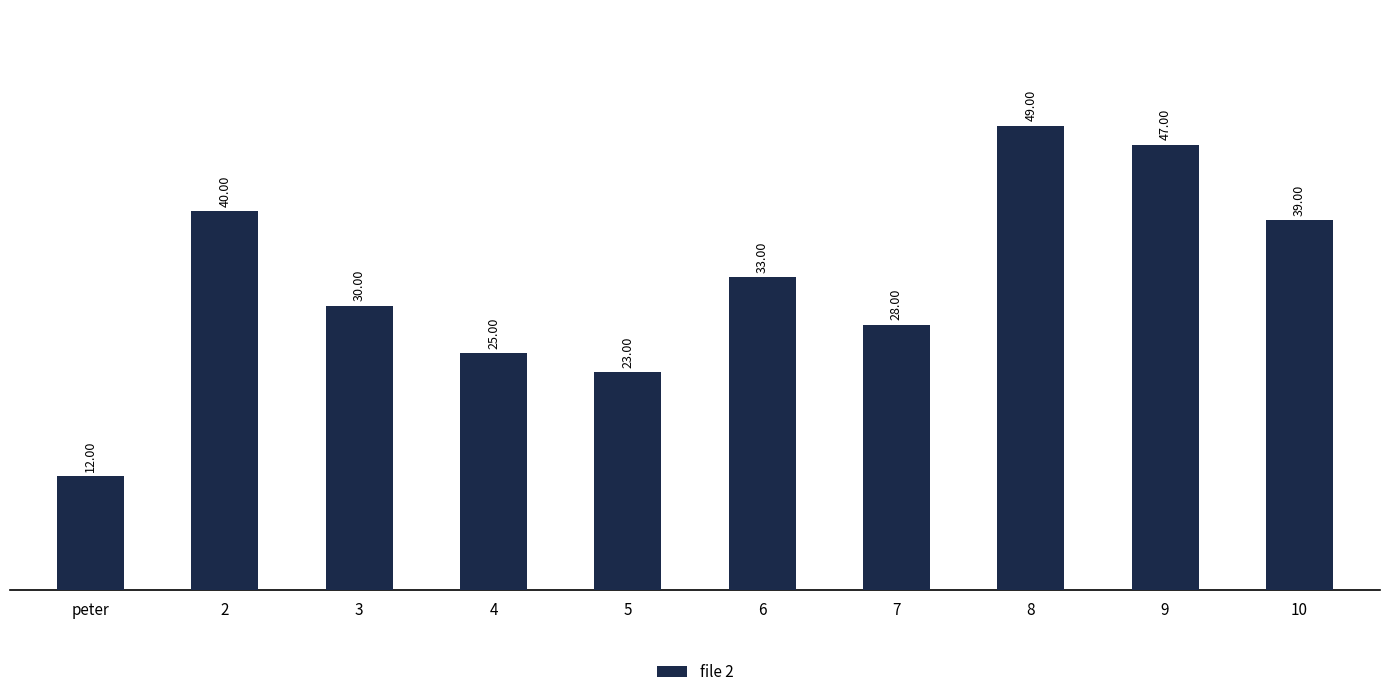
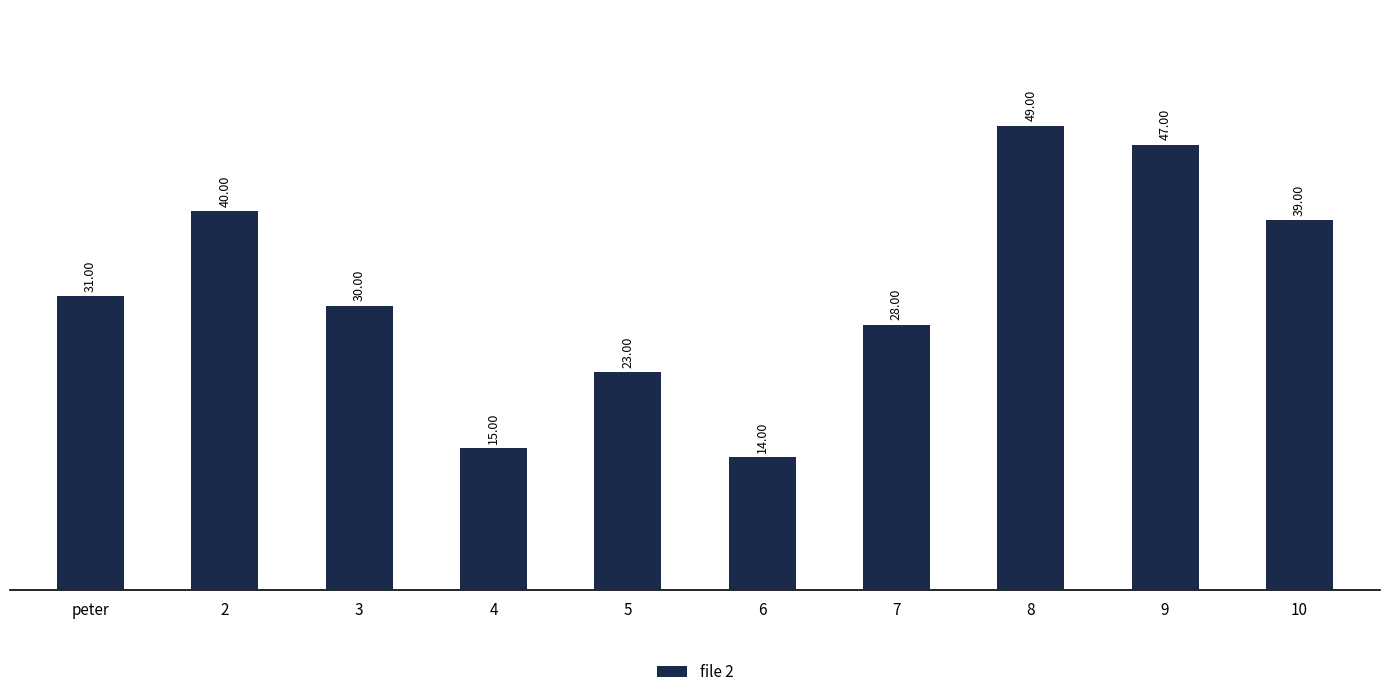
  {
-   "peter": 12.00,
+   "peter": 31.00,
    "2": 40.00,
    "3": 30.00,
-   "4": 25.00,
+   "4": 15.00,
    "5": 23.00,
-   "6": 33.00,
+   "6": 14.00,
    "7": 28.00,
    "8": 49.00,
    "9": 47.00,
    "10": 39.00
  }
